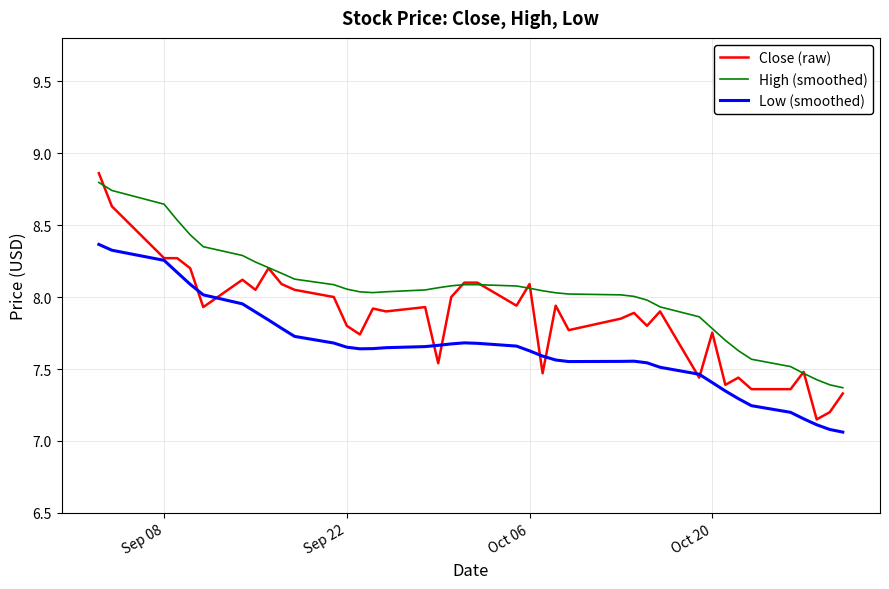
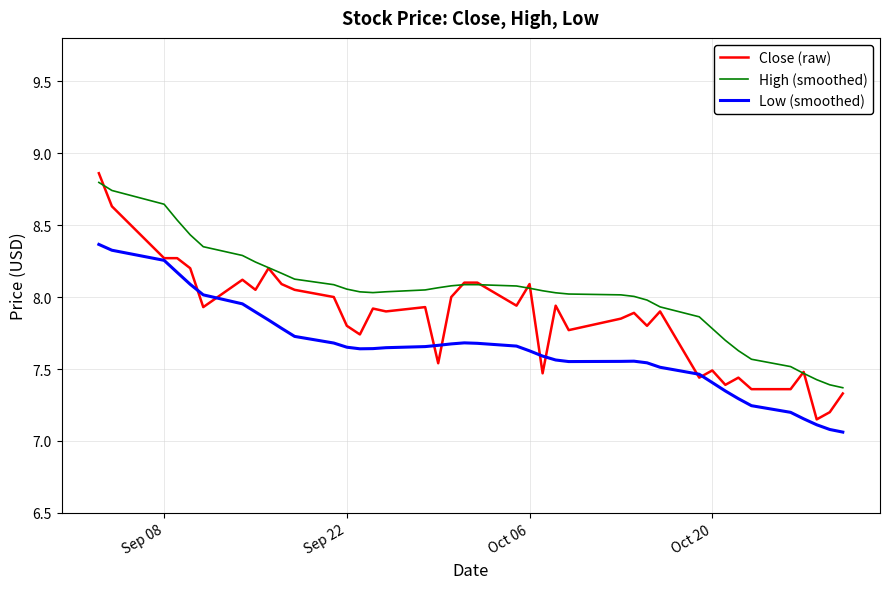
  {
    "Close (raw)": {
      "Sep 22": 7.80,
      "Oct 06": 8.09,
-     "Oct 20": 7.75
+     "Oct 20": 7.49
    },
    "High (smoothed)": {
      "Sep 08": 8.64,
      "Sep 22": 8.05,
      "Oct 06": 8.06,
      "Oct 20": 7.78
    },
    "Low (smoothed)": {
      "Sep 22": 7.65,
      "Oct 06": 7.63,
      "Oct 20": 7.41
    }
  }
